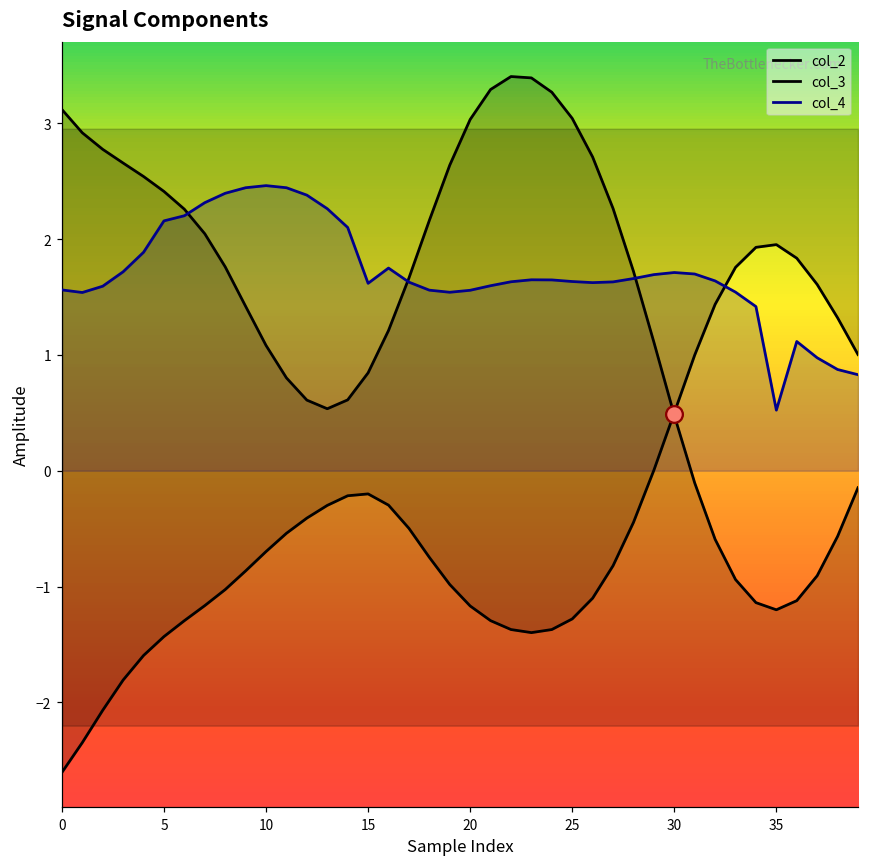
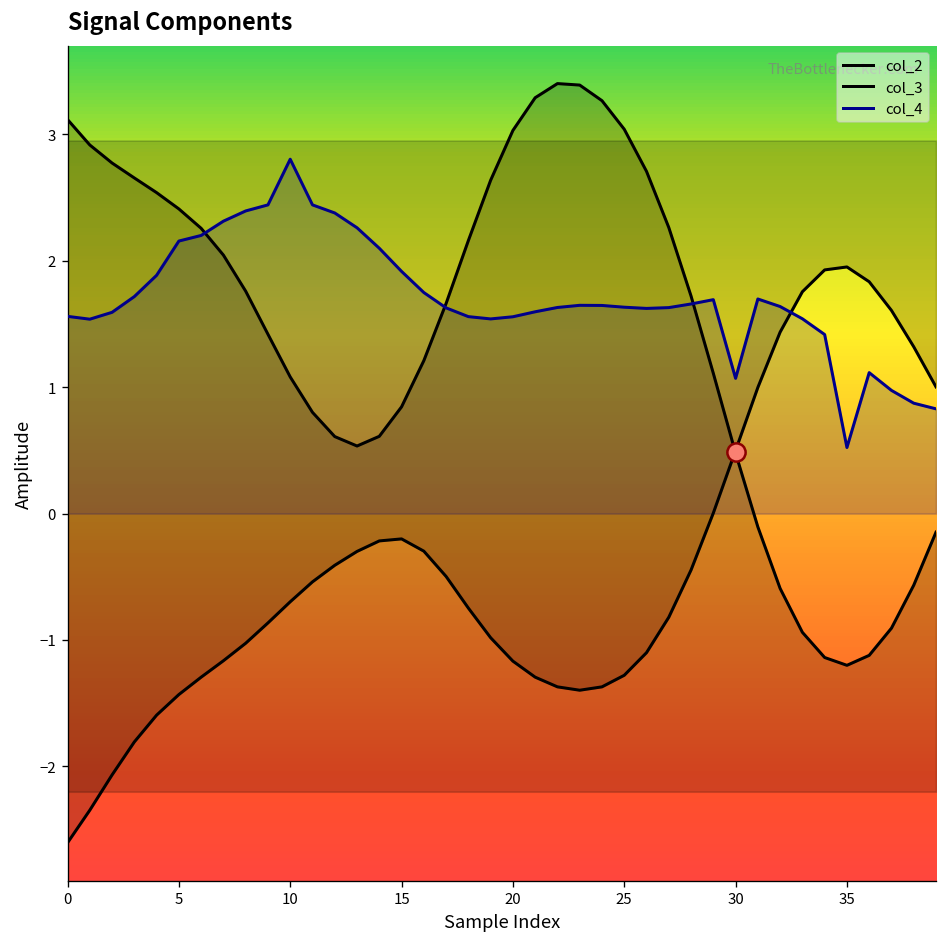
  {
    "col_4": {
      "0": 1.56,
      "5": 2.16,
-     "10": 2.46,
-     "15": 1.62,
+     "10": 2.80,
+     "15": 1.92,
      "20": 1.56,
      "25": 1.63,
-     "30": 1.71,
+     "30": 1.07,
      "35": 0.52
    }
  }
